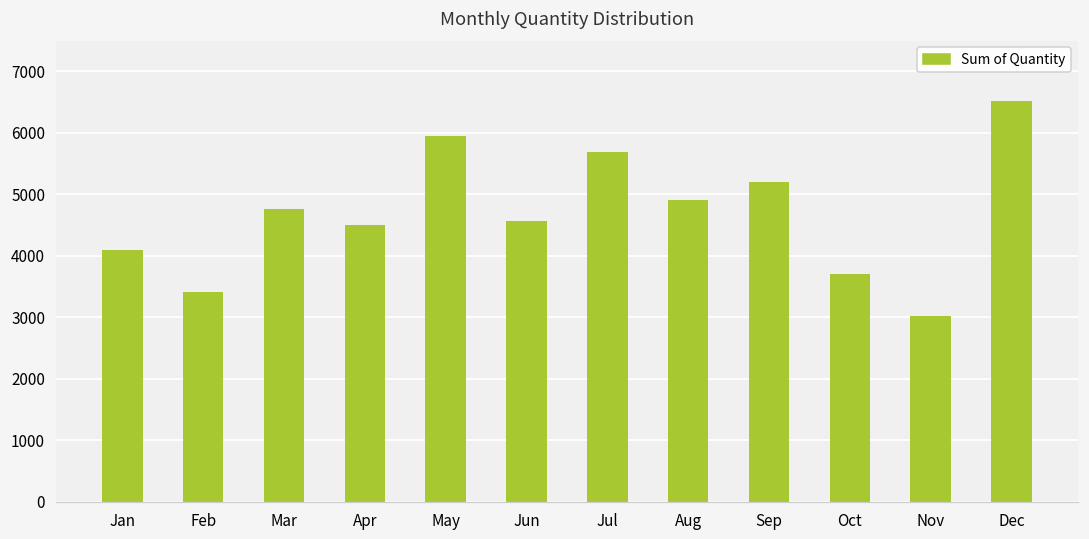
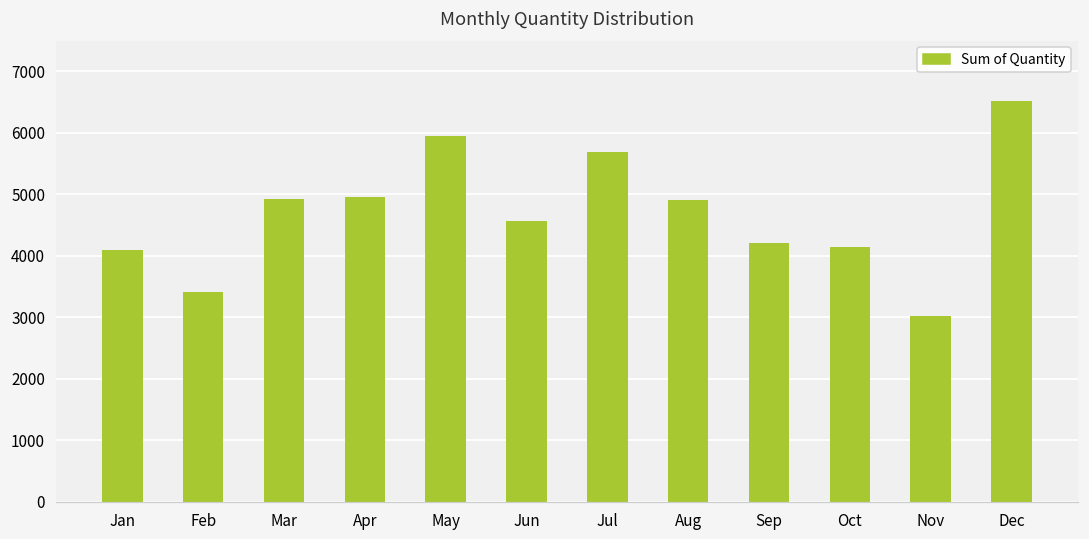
  {
    "Jan": 4100,
    "Feb": 3400,
-   "Mar": 4800,
-   "Apr": 4500,
+   "Mar": 4900,
+   "Apr": 5000,
    "May": 5900,
    "Jun": 4600,
    "Jul": 5700,
    "Aug": 4900,
-   "Sep": 5200,
-   "Oct": 3700,
+   "Sep": 4200,
+   "Oct": 4100,
    "Nov": 3000,
    "Dec": 6500
  }
